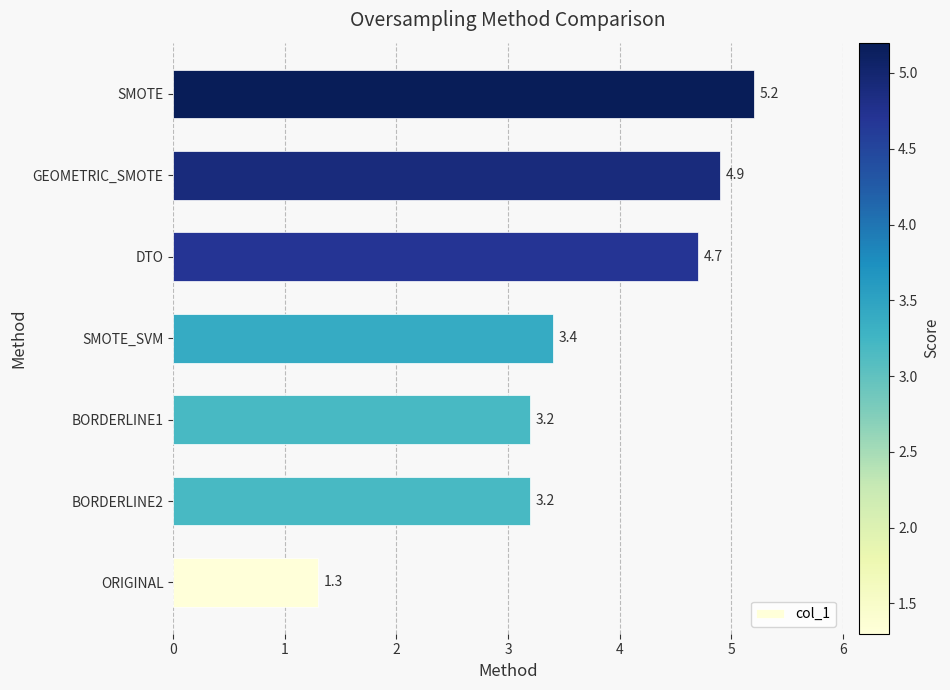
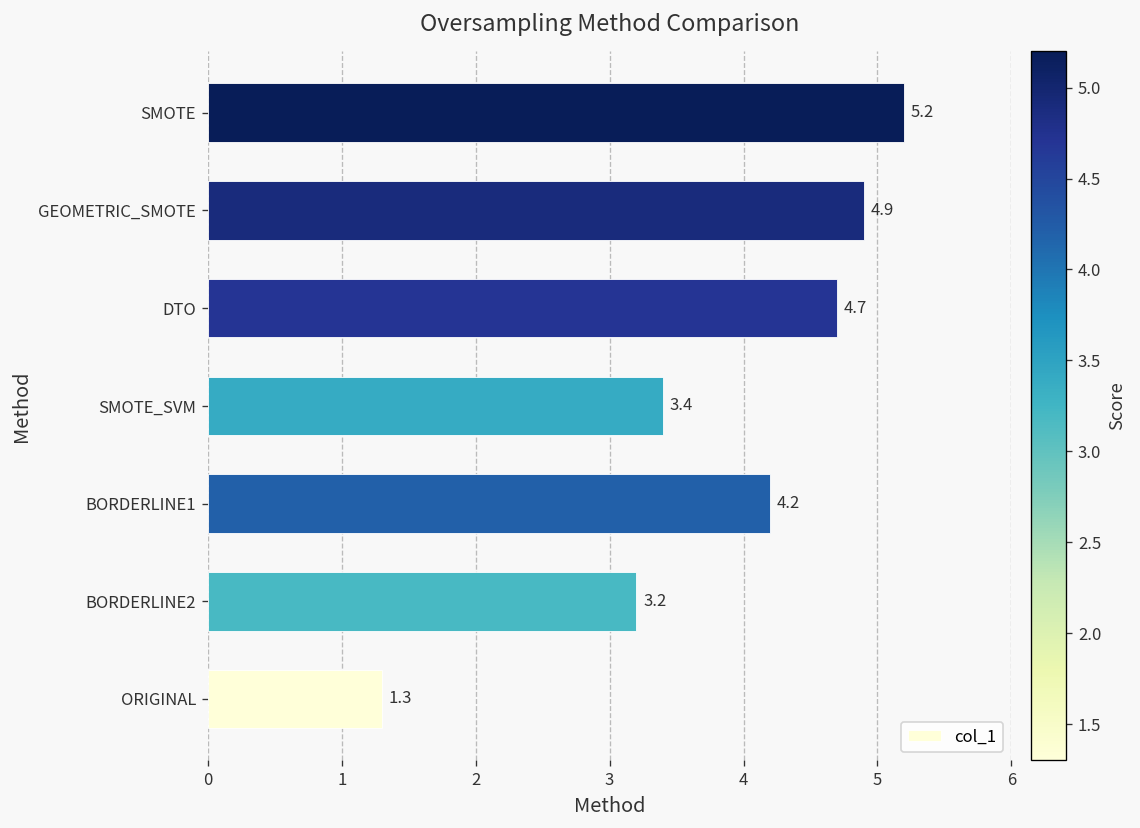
  {
    "SMOTE": 5.2,
    "GEOMETRIC_SMOTE": 4.9,
    "DTO": 4.7,
    "SMOTE_SVM": 3.4,
-   "BORDERLINE1": 3.2,
+   "BORDERLINE1": 4.2,
    "BORDERLINE2": 3.2,
    "ORIGINAL": 1.3
  }
